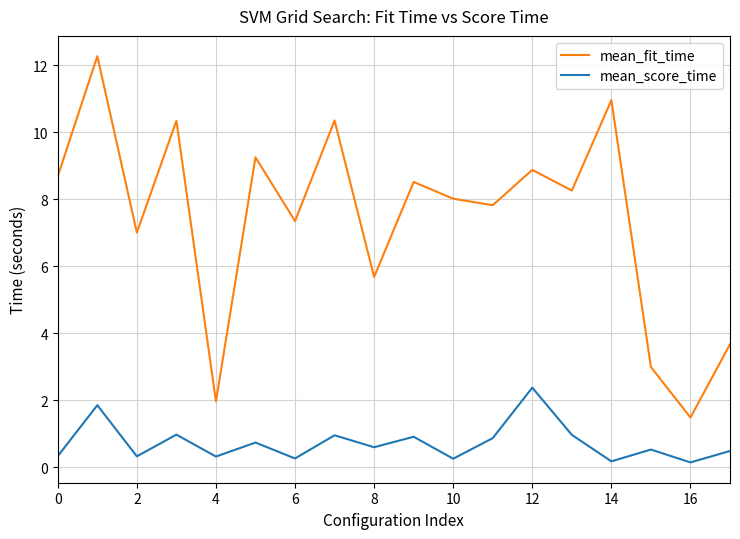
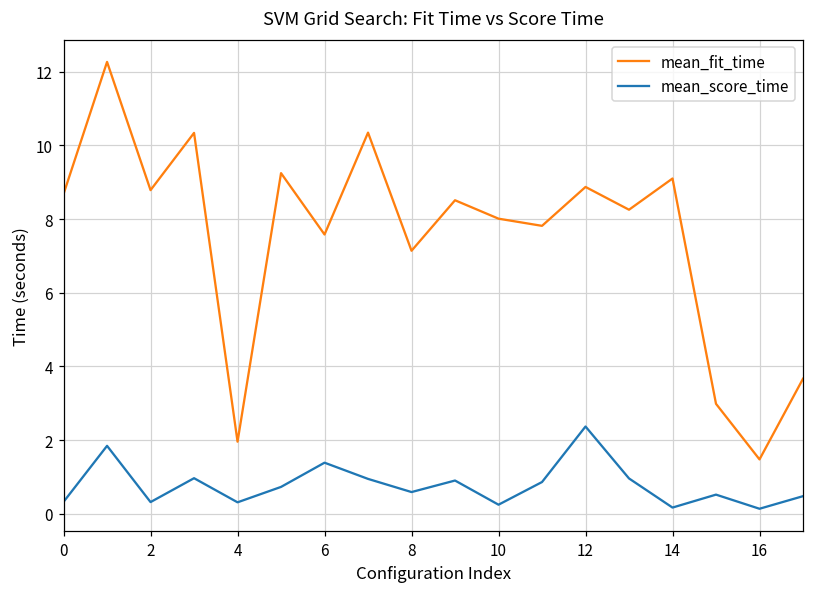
  {
    "mean_fit_time": {
      "0": 8.7,
-     "2": 7.0,
+     "2": 8.8,
      "4": 2.0,
-     "6": 7.3,
-     "8": 5.7,
+     "6": 7.6,
+     "8": 7.1,
      "10": 8.0,
      "12": 8.9,
-     "14": 11.0,
+     "14": 9.1,
      "16": 1.5
    },
    "mean_score_time": {
      "0": 0.3,
      "2": 0.3,
      "4": 0.3,
-     "6": 0.3,
+     "6": 1.4,
      "8": 0.6,
      "10": 0.2,
      "12": 2.4,
      "14": 0.2,
      "16": 0.1
    }
  }
